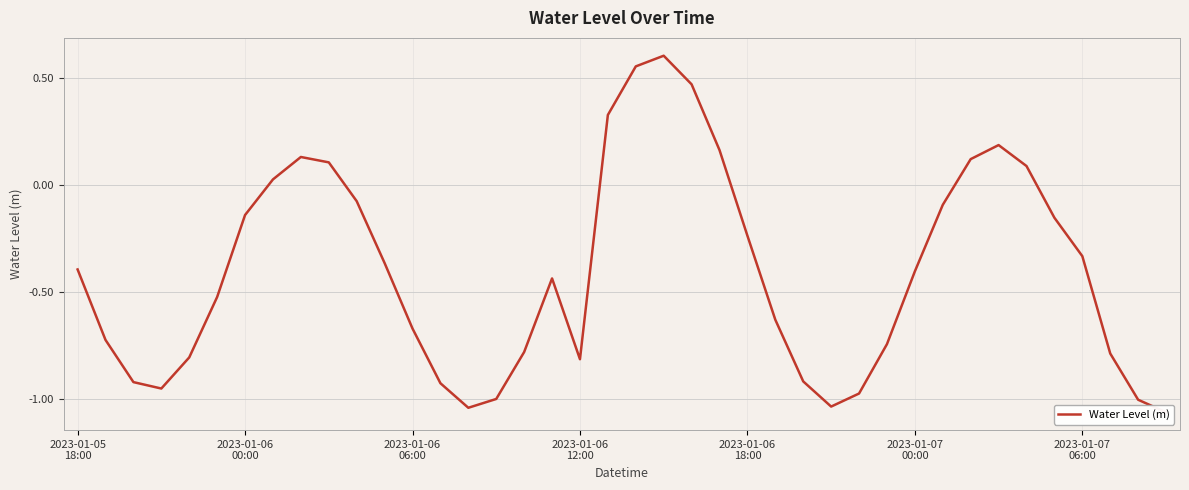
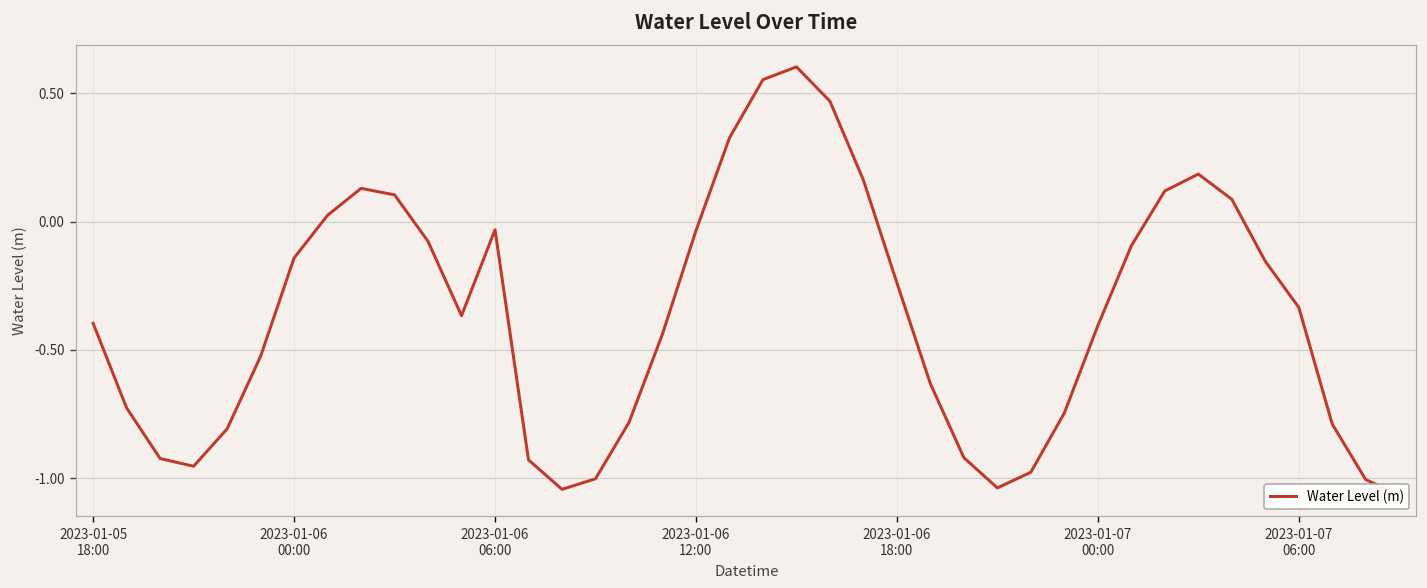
  {
    "2023-01-05 18:00": -0.40,
    "2023-01-06 00:00": -0.14,
-   "2023-01-06 06:00": -0.67,
-   "2023-01-06 12:00": -0.82,
+   "2023-01-06 06:00": -0.03,
+   "2023-01-06 12:00": -0.04,
    "2023-01-06 18:00": -0.24,
    "2023-01-07 00:00": -0.41,
    "2023-01-07 06:00": -0.33
  }
